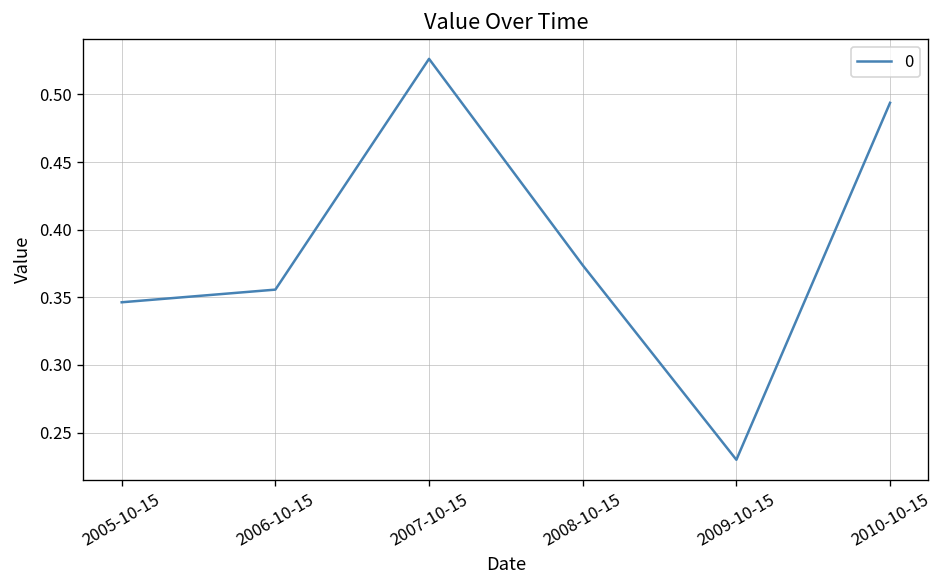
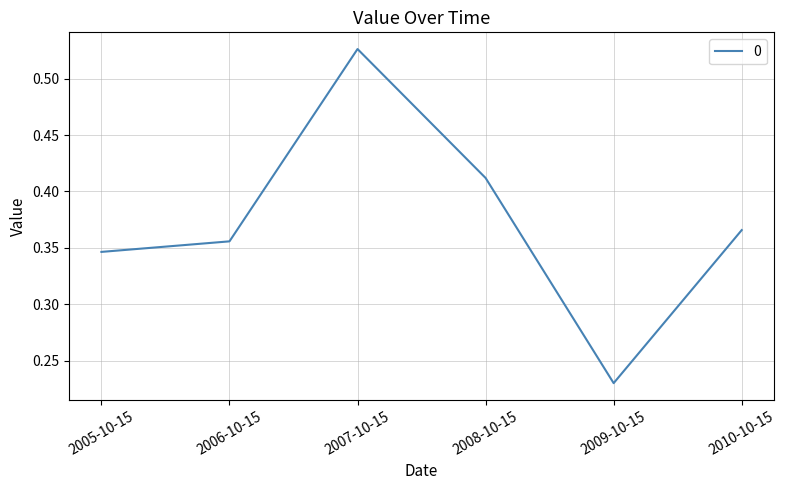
  {
    "2005-10-15": 0.346,
    "2006-10-15": 0.356,
    "2007-10-15": 0.526,
-   "2008-10-15": 0.374,
+   "2008-10-15": 0.412,
    "2009-10-15": 0.230,
-   "2010-10-15": 0.494
+   "2010-10-15": 0.366
  }
